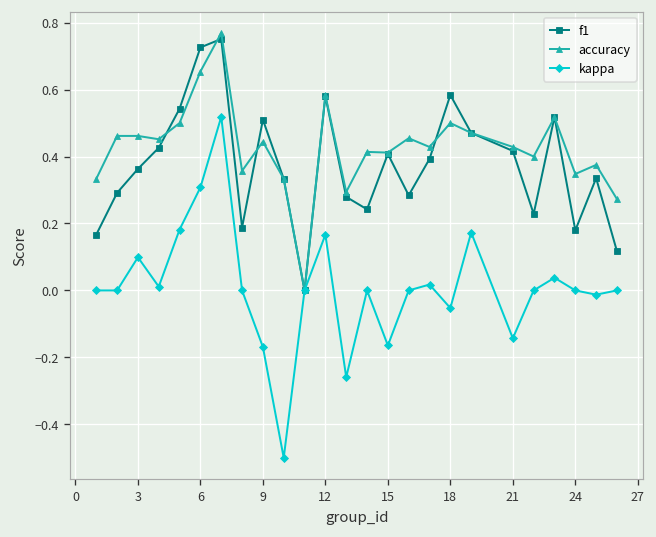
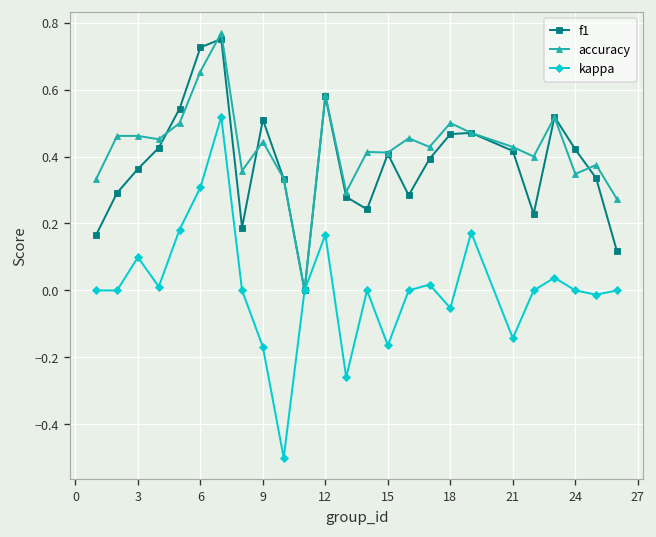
  {
    "f1": {
      "3": 0.36,
      "6": 0.73,
      "9": 0.51,
-     "18": 0.58,
+     "18": 0.47,
      "21": 0.42,
-     "24": 0.18
+     "24": 0.42
    }
  }
